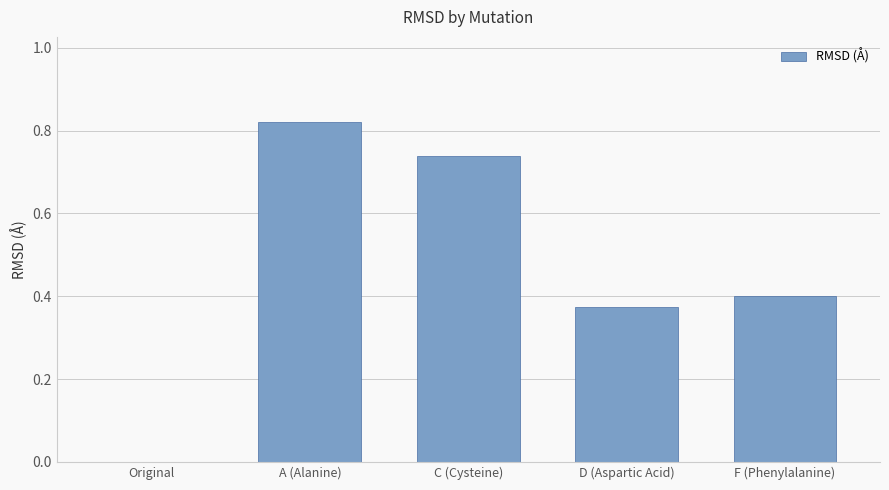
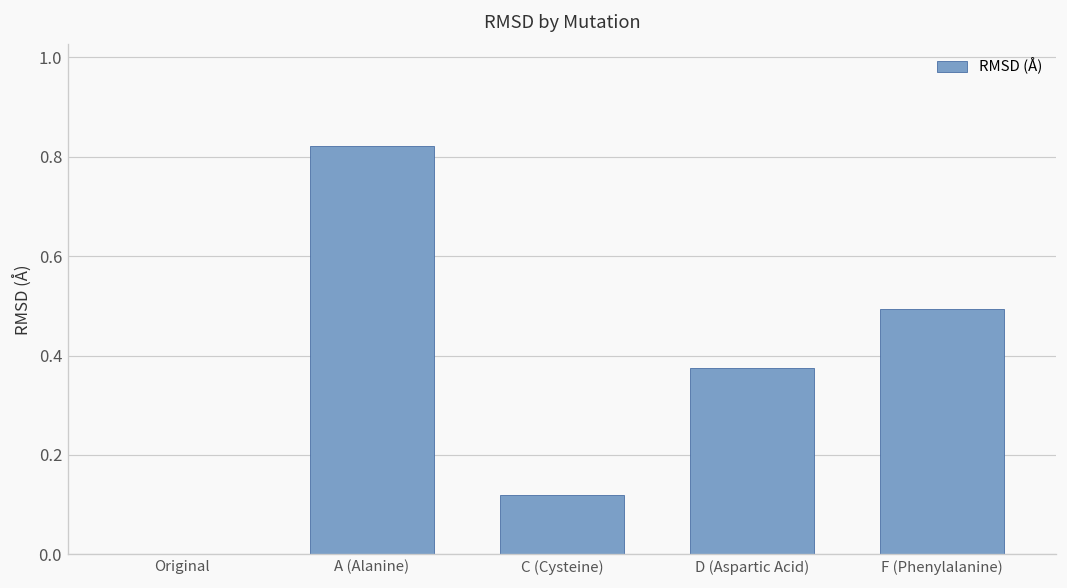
  {
    "Original": 0.00,
    "A (Alanine)": 0.82,
-   "C (Cysteine)": 0.74,
+   "C (Cysteine)": 0.12,
    "D (Aspartic Acid)": 0.37,
-   "F (Phenylalanine)": 0.40
+   "F (Phenylalanine)": 0.49
  }
